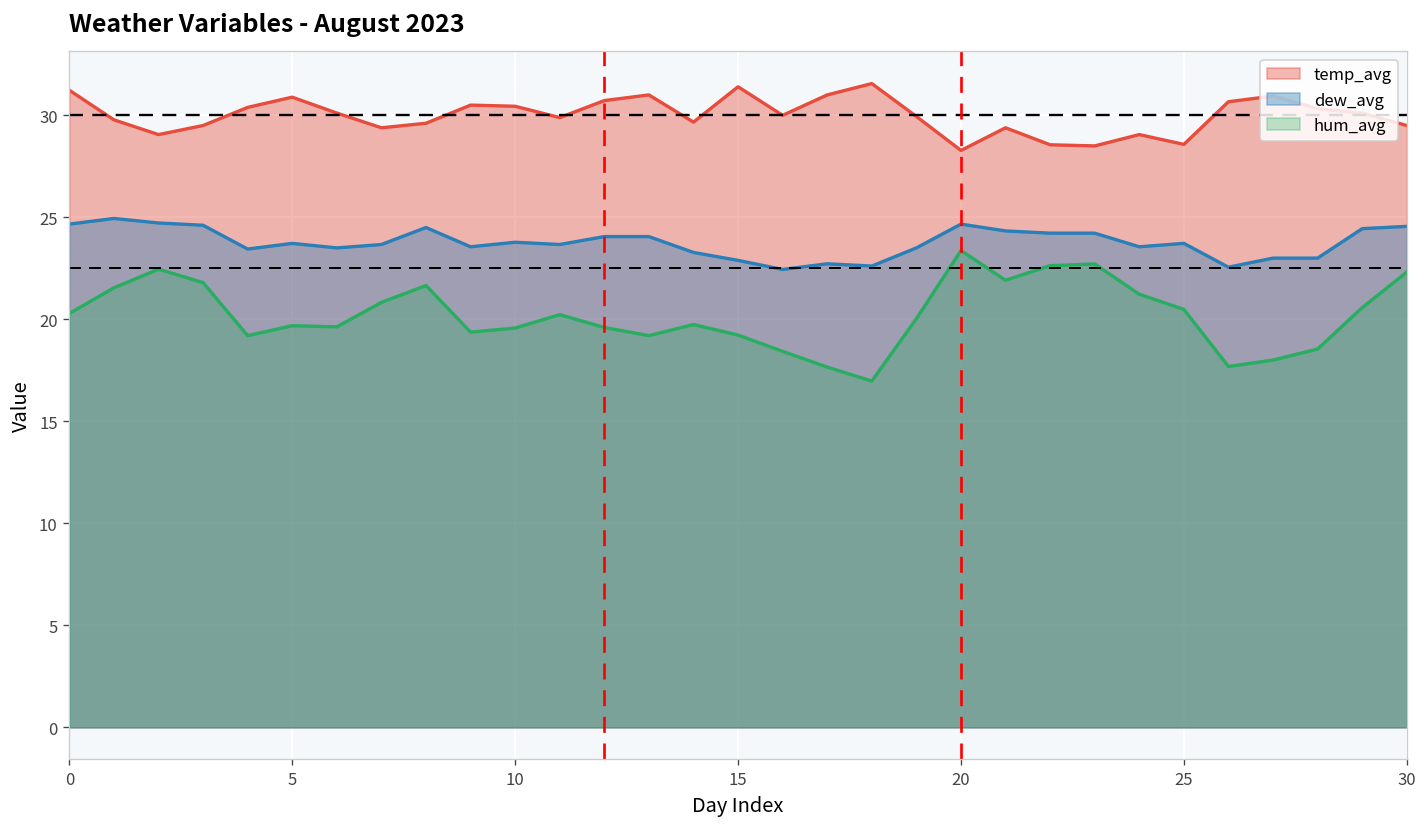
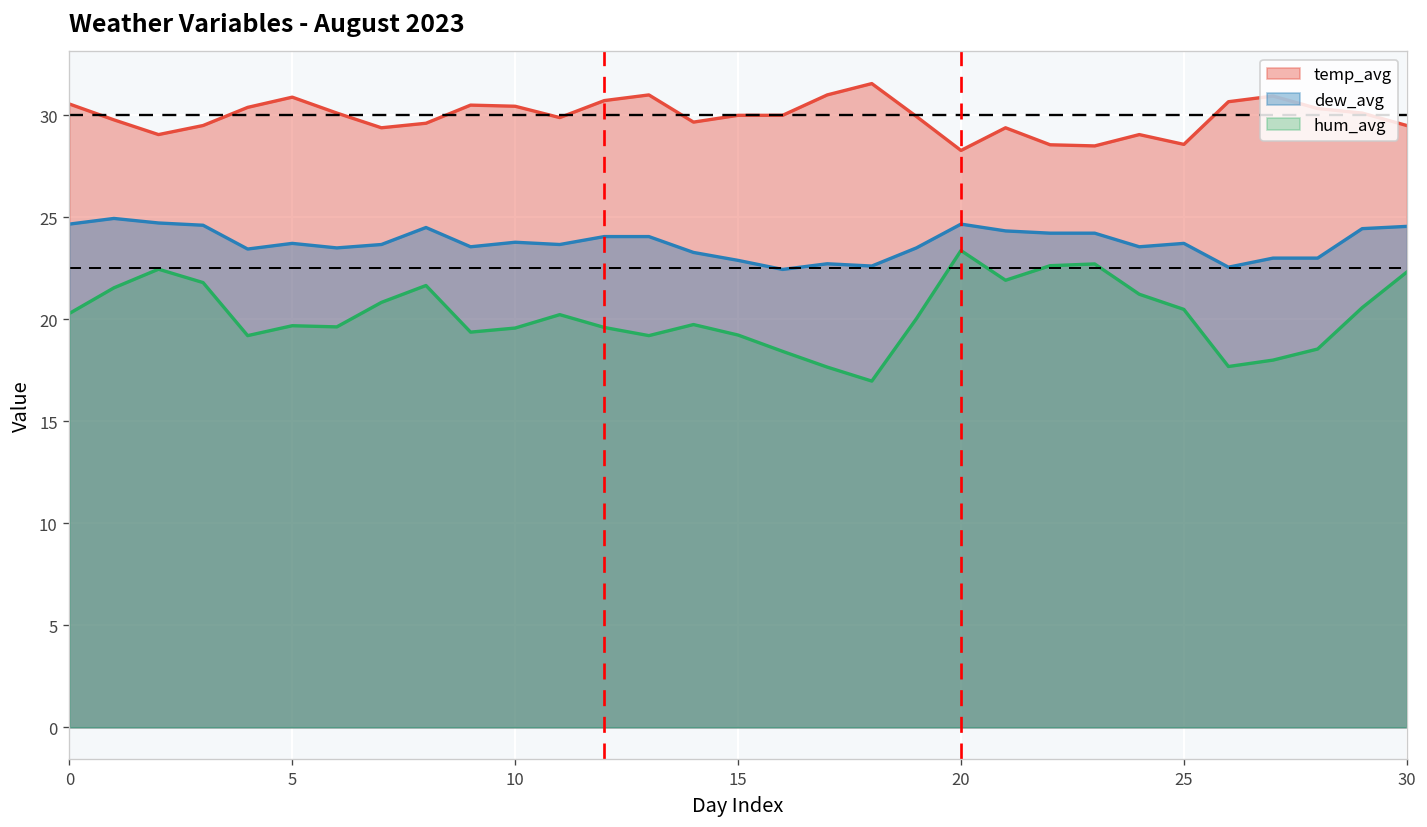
  {
    "temp_avg": {
-     "0": 31.2,
+     "0": 30.6,
      "5": 30.9,
      "10": 30.4,
-     "15": 31.4,
+     "15": 30.0,
      "20": 28.3,
      "25": 28.6,
      "30": 29.5
    }
  }
